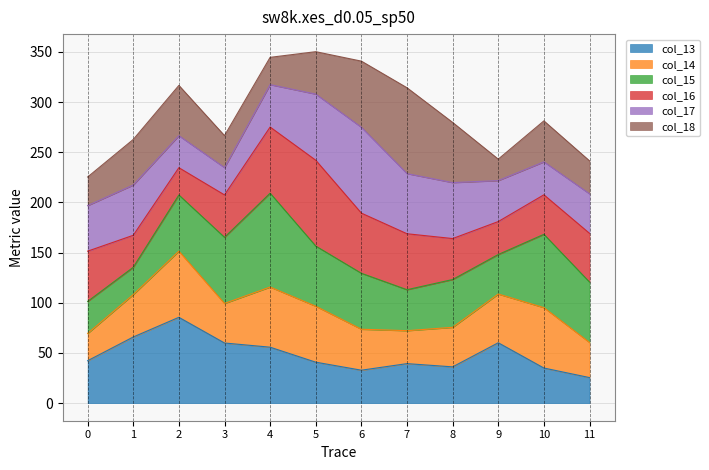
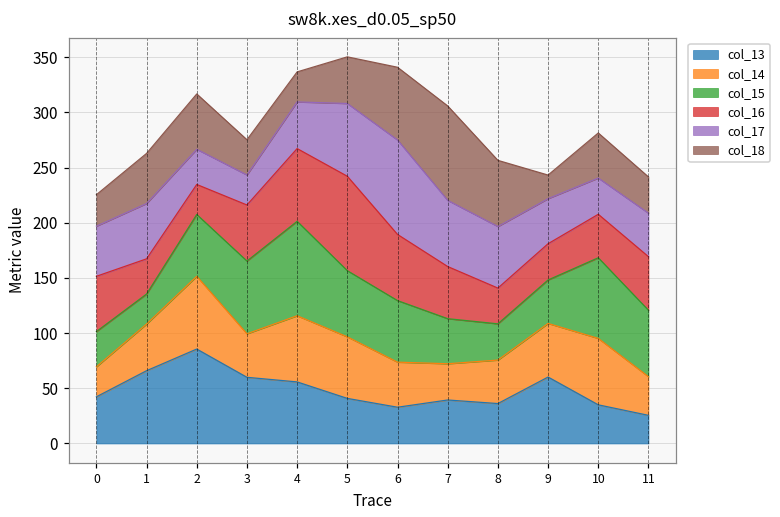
  {
    "col_13": {
      "0": 42,
      "1": 66,
      "2": 86,
      "3": 60,
      "4": 56,
      "5": 41,
      "6": 33,
      "7": 39,
      "8": 36,
      "9": 60,
      "10": 35,
      "11": 25
    },
    "col_14": {
      "0": 27,
      "1": 42,
      "2": 66,
      "3": 39,
      "4": 60,
      "5": 56,
      "6": 41,
      "7": 33,
      "8": 39,
      "9": 49,
      "10": 60,
      "11": 35
    },
    "col_15": {
      "0": 32,
      "1": 27,
      "2": 56,
      "3": 66,
-     "4": 94,
+     "4": 86,
      "5": 60,
      "6": 56,
      "7": 41,
-     "8": 48,
+     "8": 33,
      "9": 39,
      "10": 73,
      "11": 60
    },
    "col_16": {
      "0": 50,
      "1": 32,
      "2": 27,
-     "3": 42,
+     "3": 51,
      "4": 66,
      "5": 86,
      "6": 60,
-     "7": 56,
-     "8": 41,
+     "7": 47,
+     "8": 32,
      "9": 33,
      "10": 39,
      "11": 49
    },
    "col_17": {
      "0": 45,
      "1": 50,
      "2": 32,
      "3": 27,
      "4": 42,
      "5": 66,
      "6": 86,
      "7": 60,
      "8": 56,
      "9": 41,
      "10": 33,
      "11": 39
    },
    "col_18": {
      "0": 29,
      "1": 45,
      "2": 50,
      "3": 32,
      "4": 27,
      "5": 42,
      "6": 66,
      "7": 86,
      "8": 60,
      "9": 21,
      "10": 41,
      "11": 33
    }
  }
